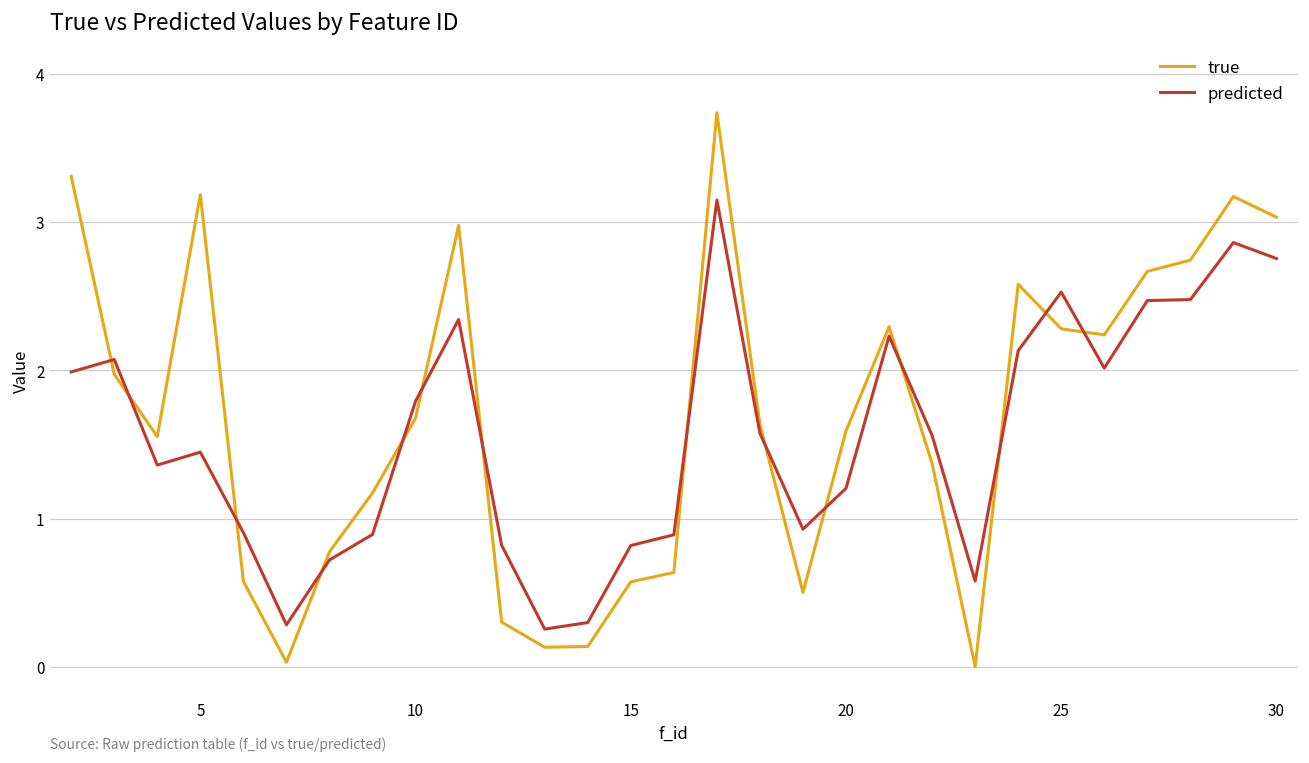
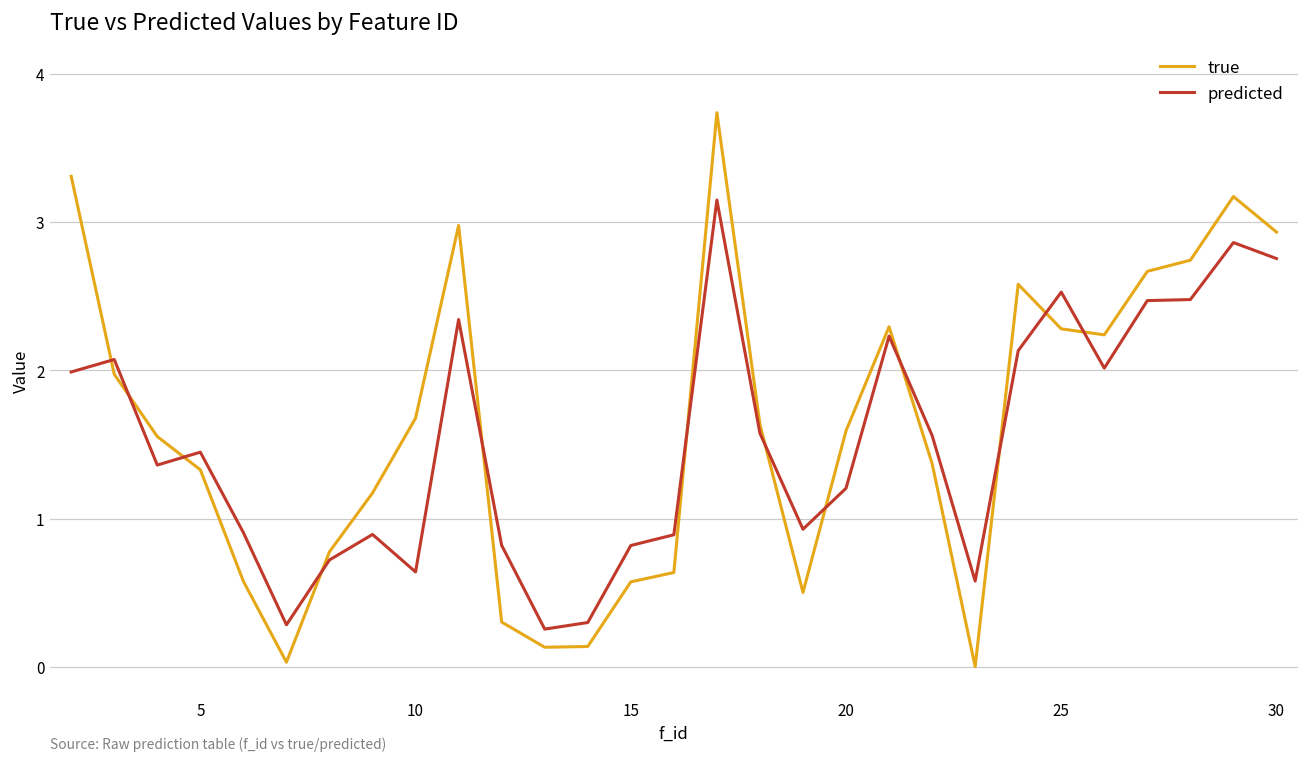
  {
    "true": {
-     "5": 3.19,
+     "5": 1.33,
      "10": 1.68,
      "15": 0.57,
      "20": 1.59,
      "25": 2.28,
-     "30": 3.03
+     "30": 2.93
    },
    "predicted": {
      "5": 1.45,
-     "10": 1.79,
+     "10": 0.64,
      "15": 0.82,
      "20": 1.20,
      "25": 2.53,
      "30": 2.75
    }
  }
